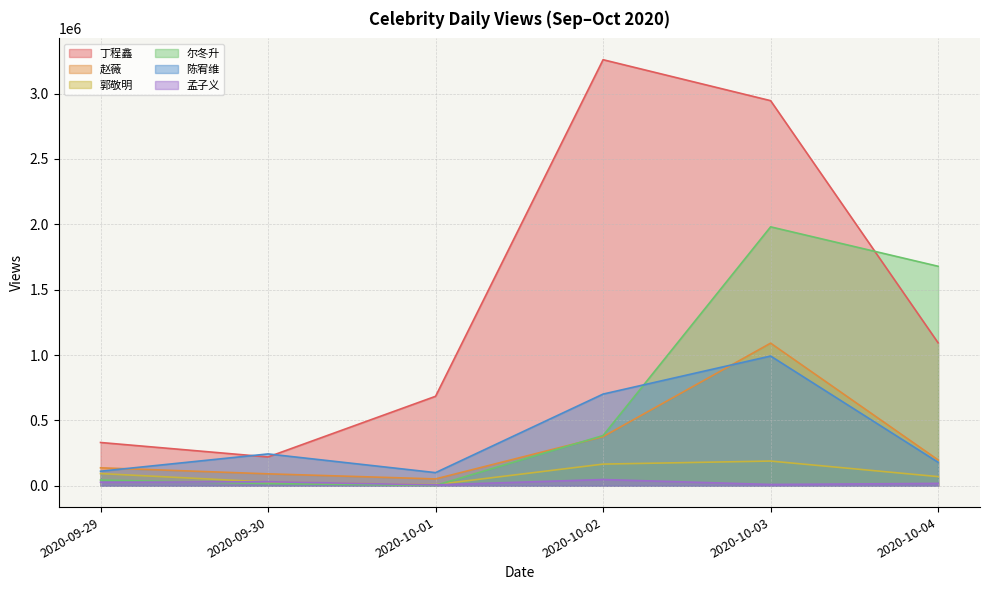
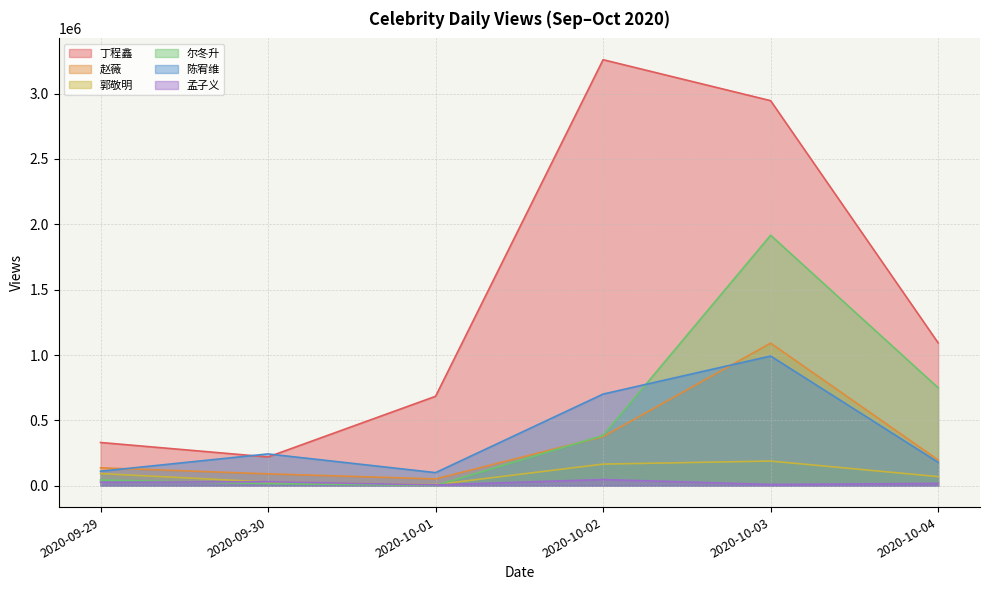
  {
    "尔冬升": {
-     "2020-10-03": 1980000,
-     "2020-10-04": 1680000
+     "2020-10-03": 1920000,
+     "2020-10-04": 750000
    }
  }
